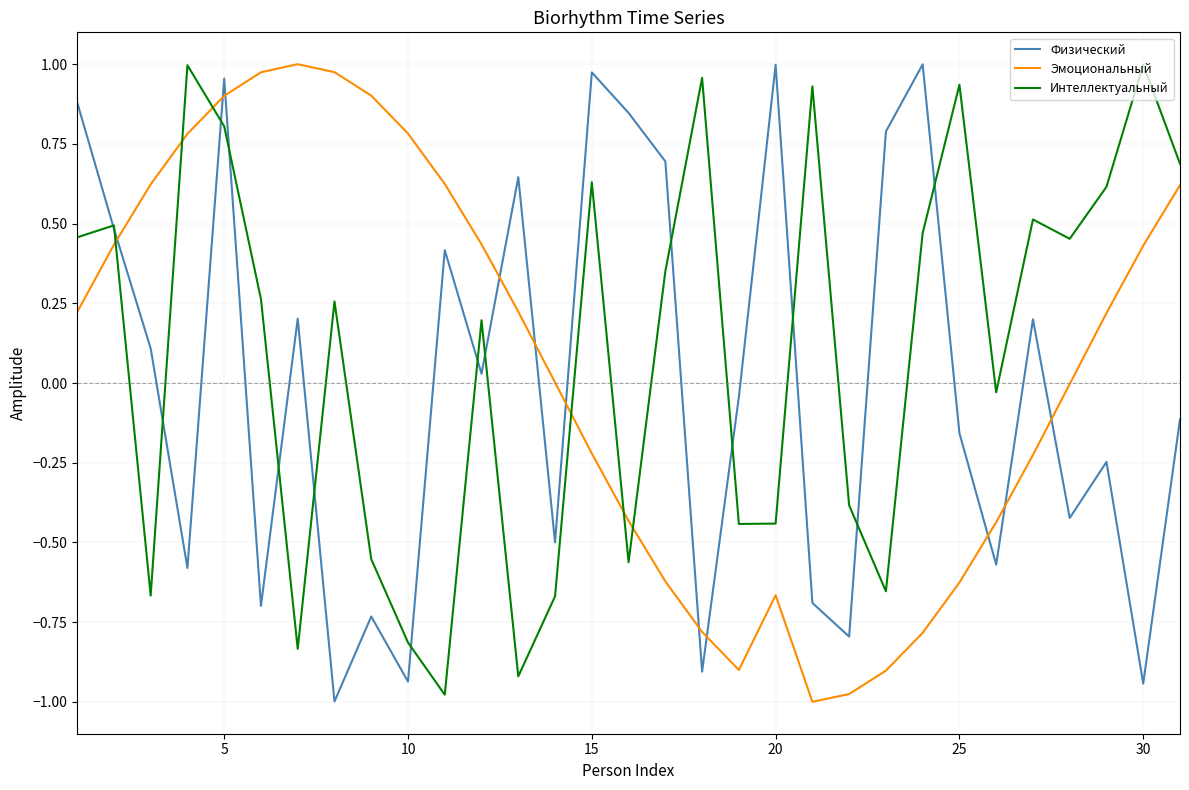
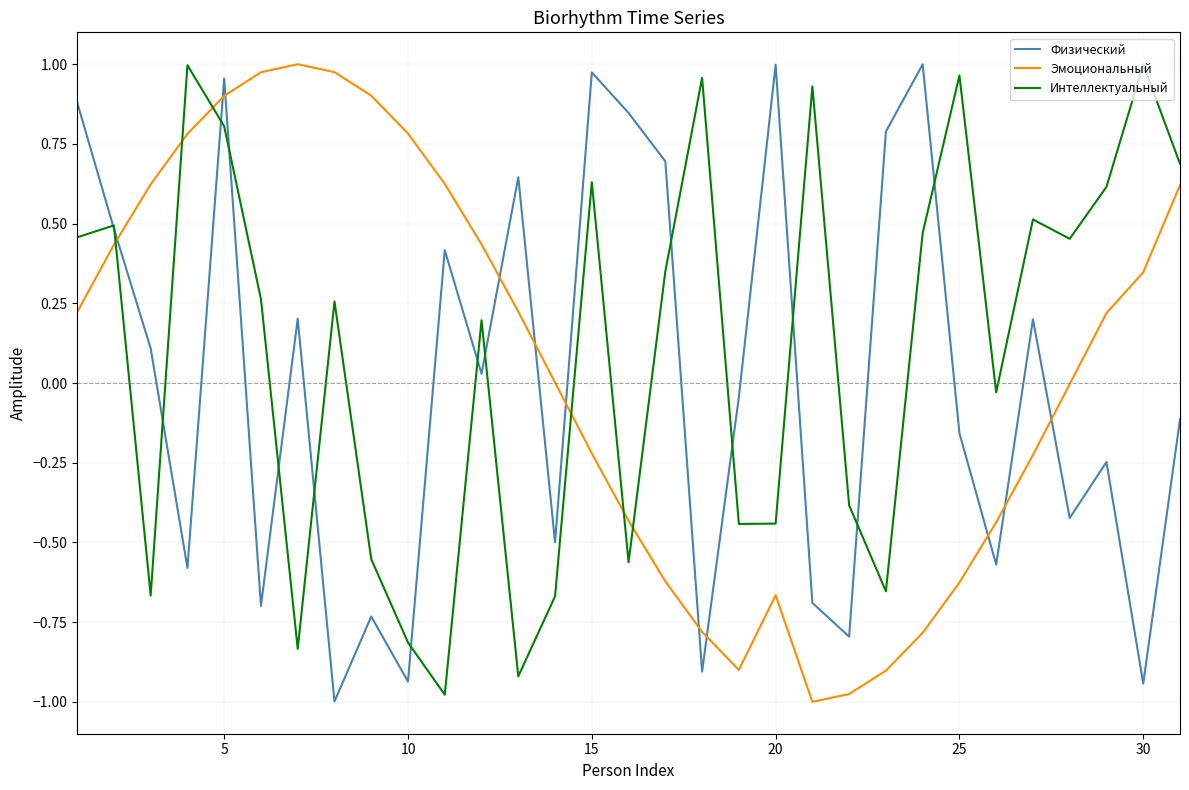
  {
    "Физический": {
      "5": 0.96,
      "10": -0.94,
      "15": 0.97,
      "20": 1.00,
      "25": -0.16,
      "30": -0.94
    },
    "Эмоциональный": {
      "5": 0.90,
      "10": 0.78,
      "15": -0.22,
      "20": -0.67,
      "25": -0.63,
-     "30": 0.43
+     "30": 0.35
    },
    "Интеллектуальный": {
      "5": 0.81,
      "10": -0.81,
      "15": 0.63,
      "20": -0.44,
-     "25": 0.94
+     "25": 0.96
    }
  }
